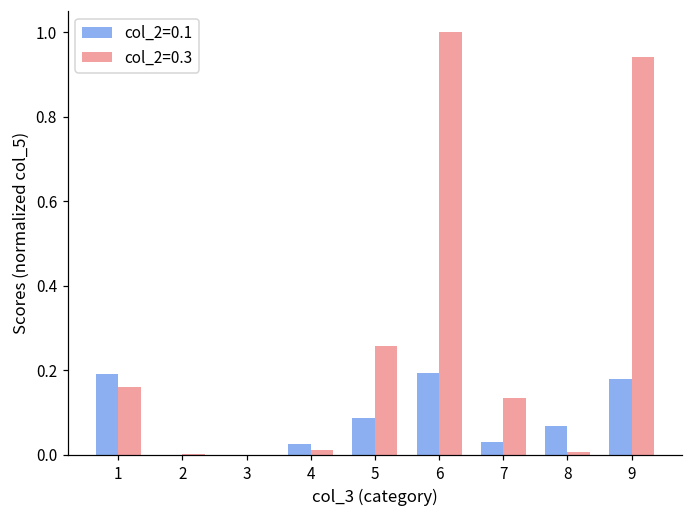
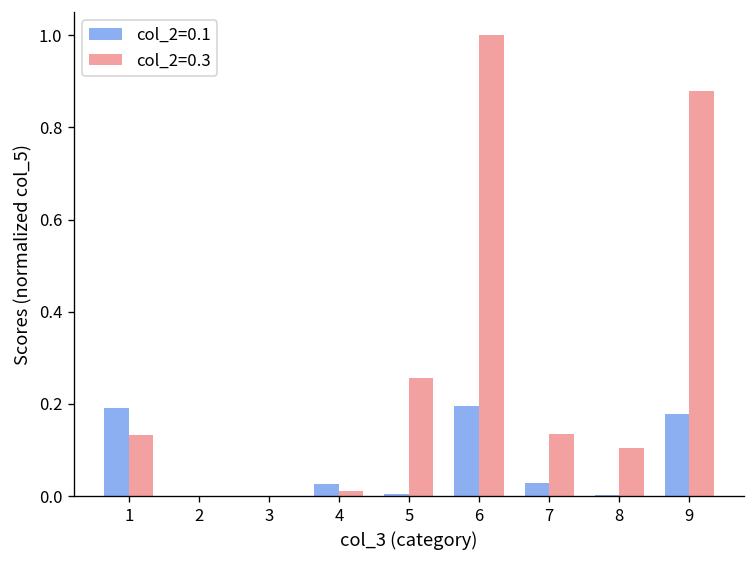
  {
    "col_2=0.1": {
      "1": 0.19,
      "4": 0.03,
-     "5": 0.09,
+     "5": 0.00,
      "6": 0.19,
      "7": 0.03,
-     "8": 0.07,
+     "8": 0.00,
      "9": 0.18
    },
    "col_2=0.3": {
-     "1": 0.16,
+     "1": 0.13,
      "4": 0.01,
      "5": 0.26,
      "6": 1.00,
      "7": 0.14,
-     "8": 0.01,
-     "9": 0.94
+     "8": 0.11,
+     "9": 0.88
    }
  }
